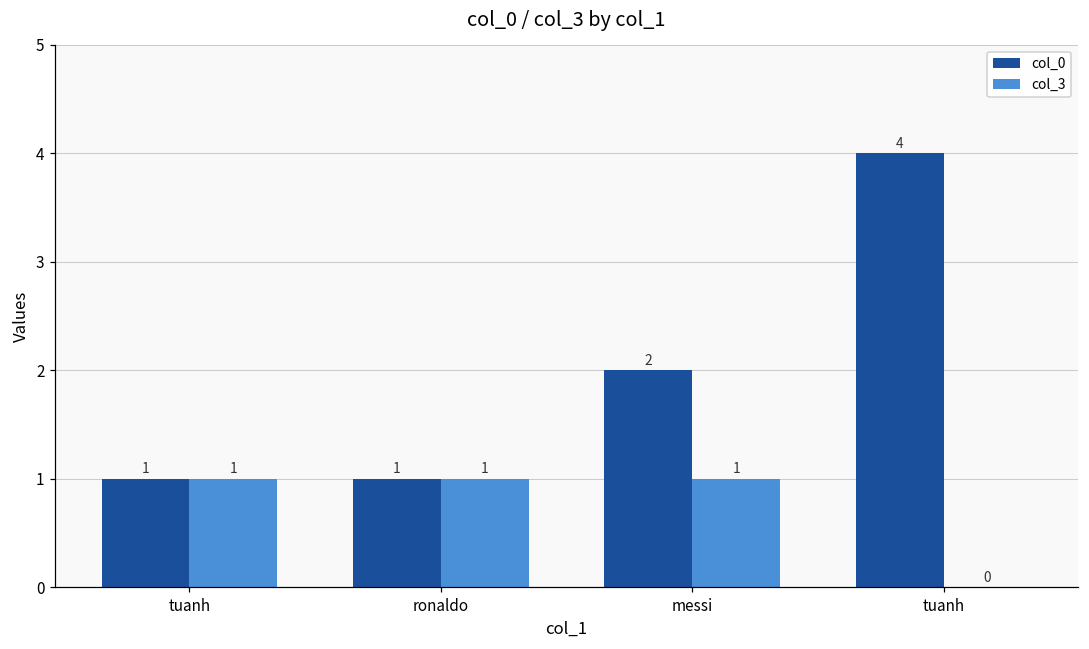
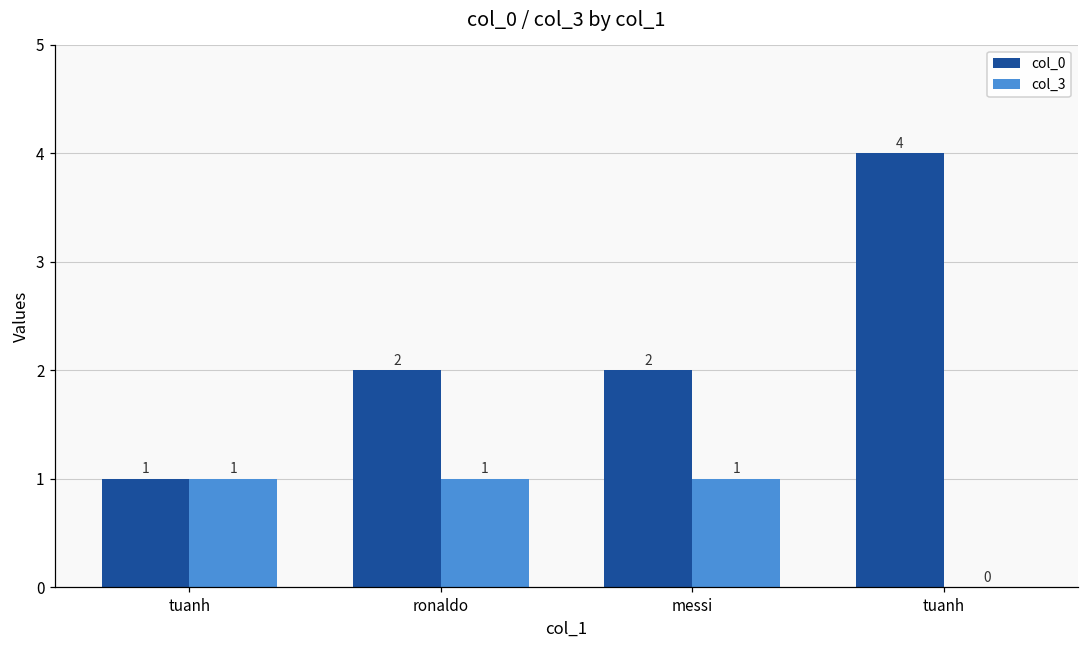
  {
    "col_0": {
-     "ronaldo": 1,
+     "ronaldo": 2,
      "messi": 2
    },
    "col_3": {
      "ronaldo": 1,
      "messi": 1
    }
  }
